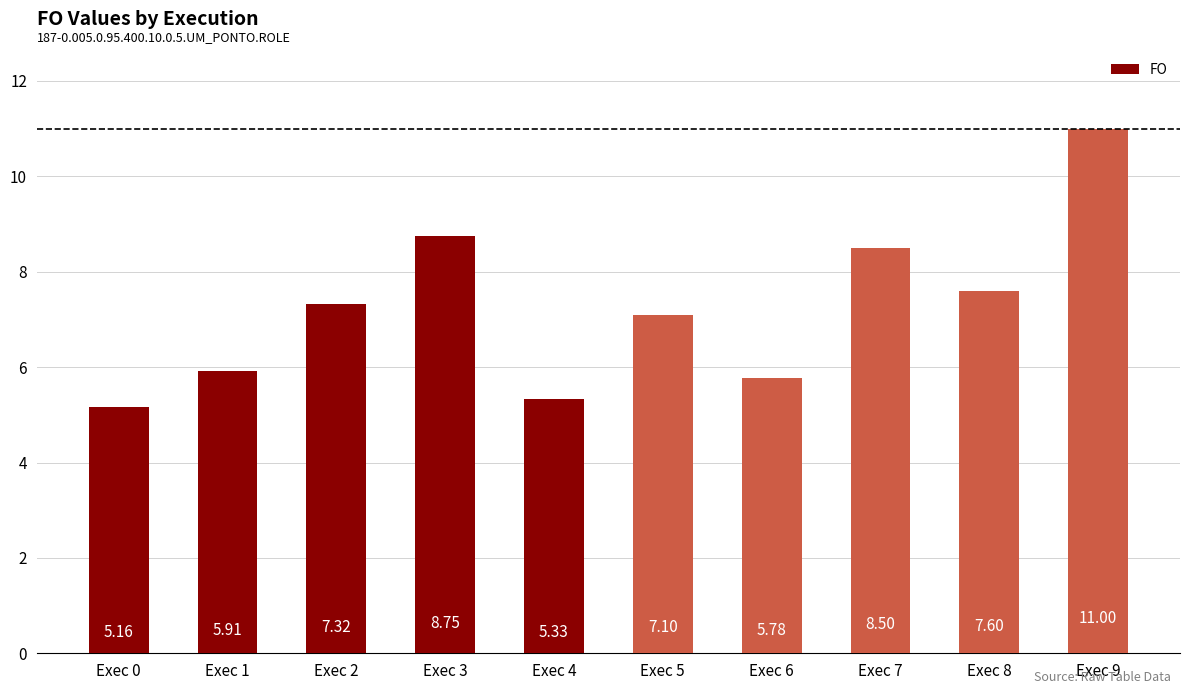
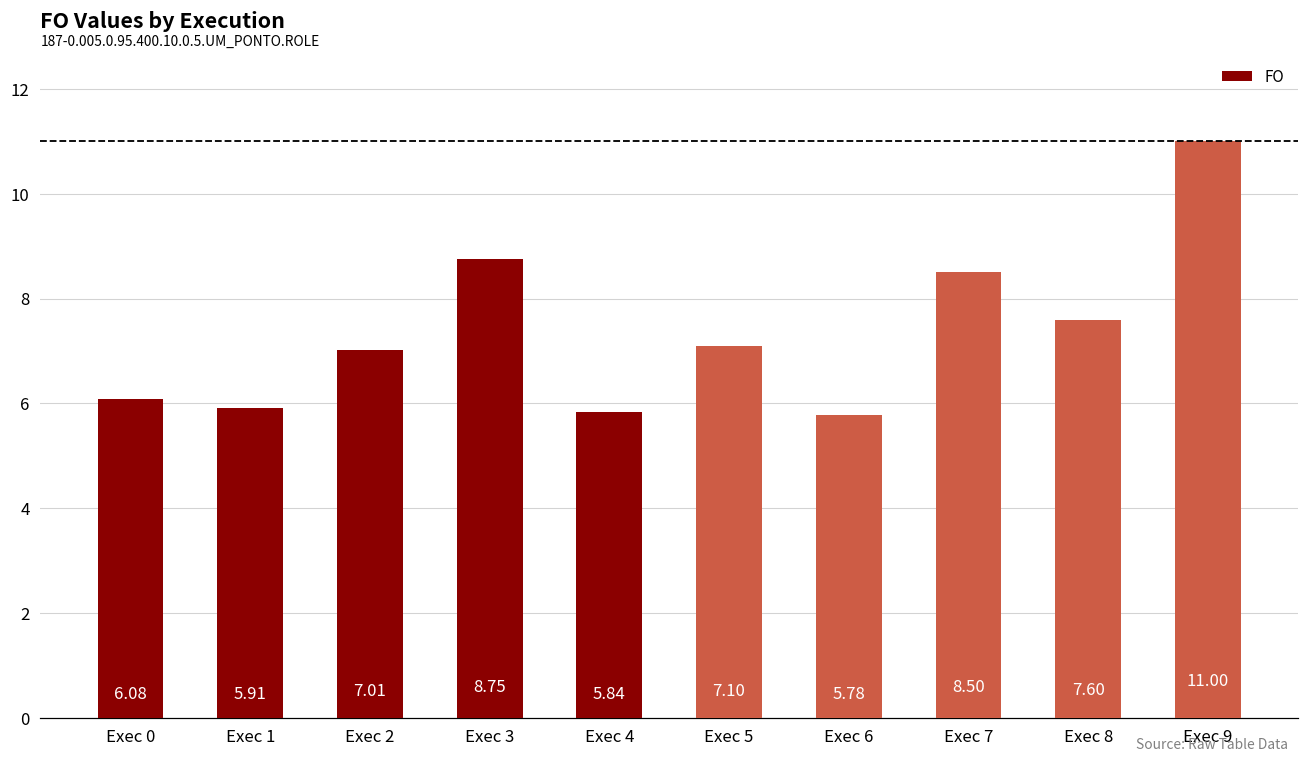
  {
-   "Exec 0": 5.16,
+   "Exec 0": 6.08,
    "Exec 1": 5.91,
-   "Exec 2": 7.32,
+   "Exec 2": 7.01,
    "Exec 3": 8.75,
-   "Exec 4": 5.33,
+   "Exec 4": 5.84,
    "Exec 5": 7.10,
    "Exec 6": 5.78,
    "Exec 7": 8.50,
    "Exec 8": 7.60,
    "Exec 9": 11.00
  }
